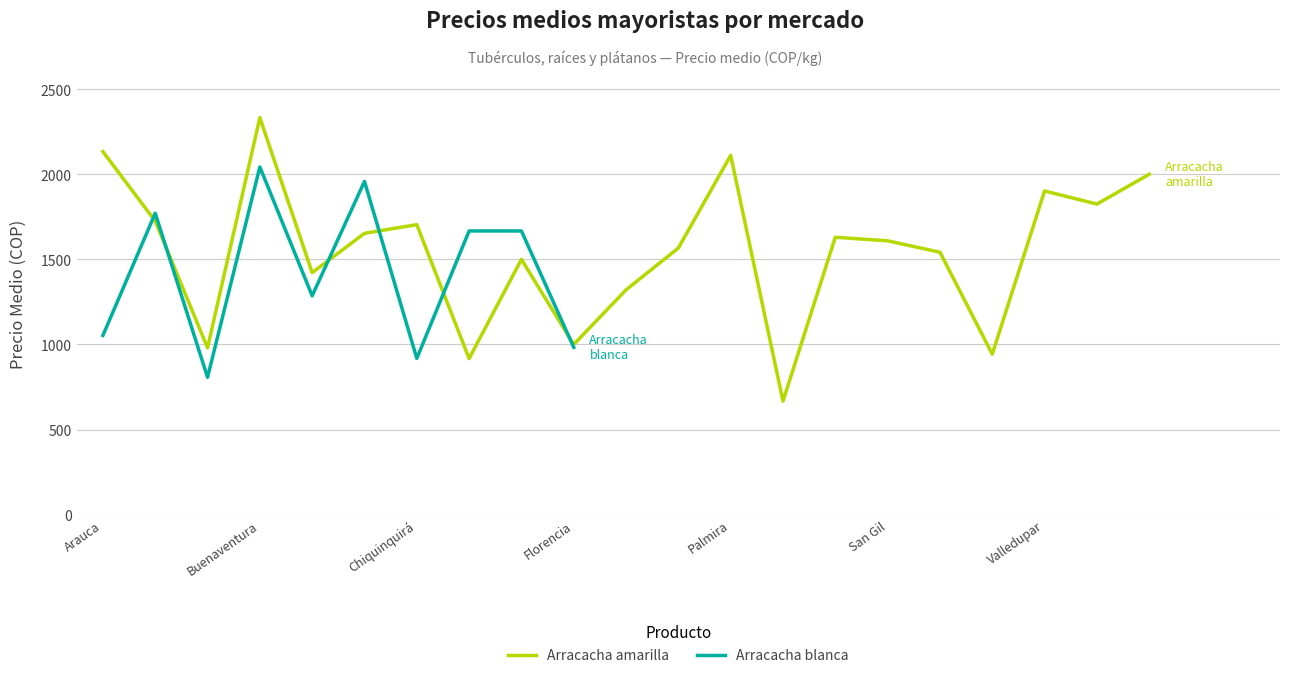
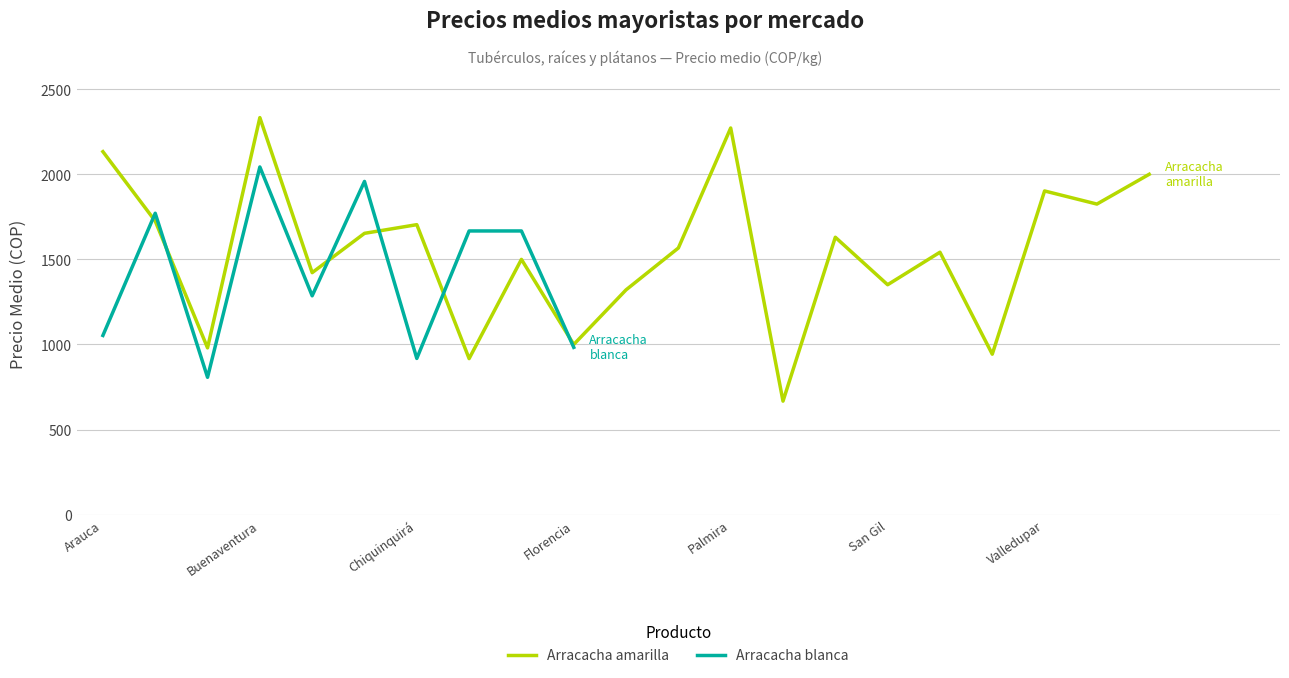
  {
    "Arracacha amarilla": {
      "Arauca": 2130,
      "Buenaventura": 2330,
      "Chiquinquirá": 1700,
      "Florencia": 1000,
-     "Palmira": 2110,
-     "San Gil": 1610,
+     "Palmira": 2270,
+     "San Gil": 1350,
      "Valledupar": 1900
    },
    "Arracacha blanca": {
      "Arauca": 1050,
      "Buenaventura": 2040,
      "Chiquinquirá": 920,
      "Florencia": 980
    }
  }
